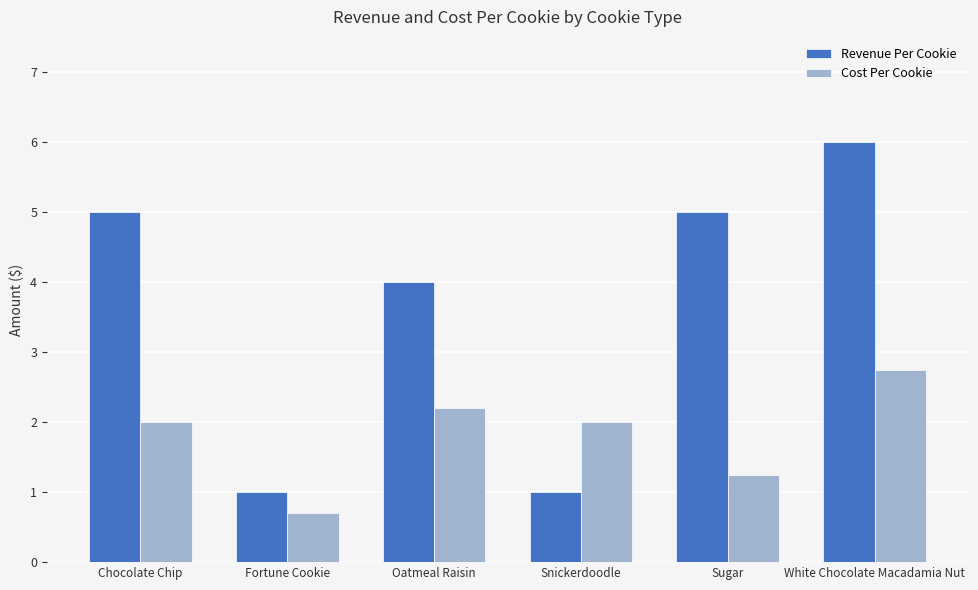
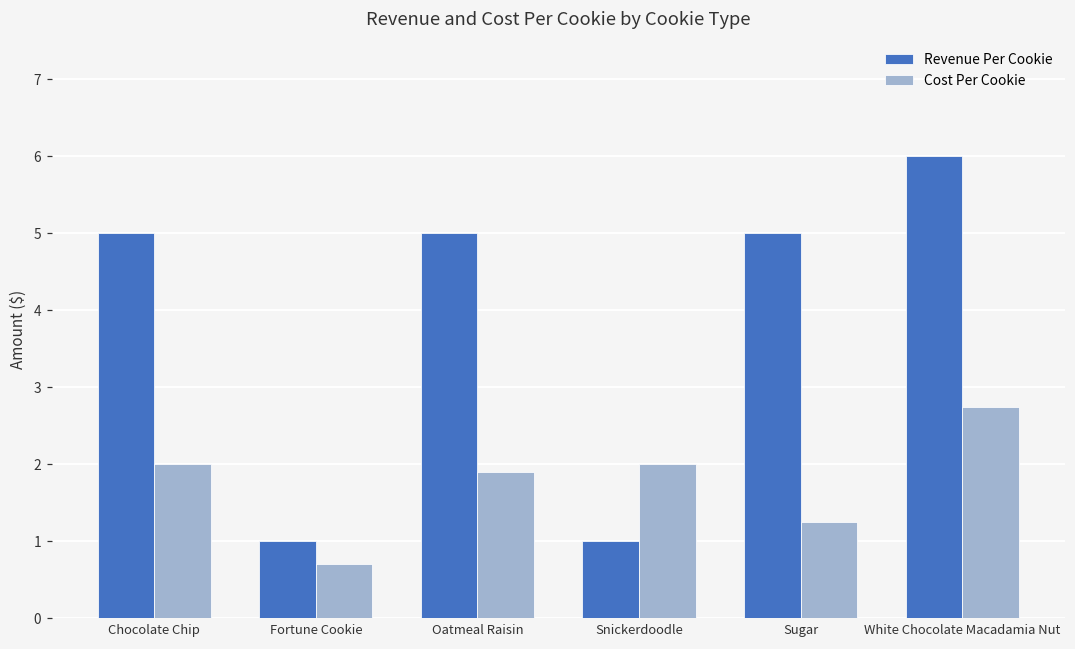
  {
    "Revenue Per Cookie": {
      "Chocolate Chip": 5,
      "Fortune Cookie": 1,
-     "Oatmeal Raisin": 4,
+     "Oatmeal Raisin": 5,
      "Snickerdoodle": 1,
      "Sugar": 5,
      "White Chocolate Macadamia Nut": 6
    },
    "Cost Per Cookie": {
      "Chocolate Chip": 2.0,
      "Fortune Cookie": 0.7,
-     "Oatmeal Raisin": 2.2,
+     "Oatmeal Raisin": 1.9,
      "Snickerdoodle": 2.0,
      "Sugar": 1.3,
      "White Chocolate Macadamia Nut": 2.8
    }
  }
